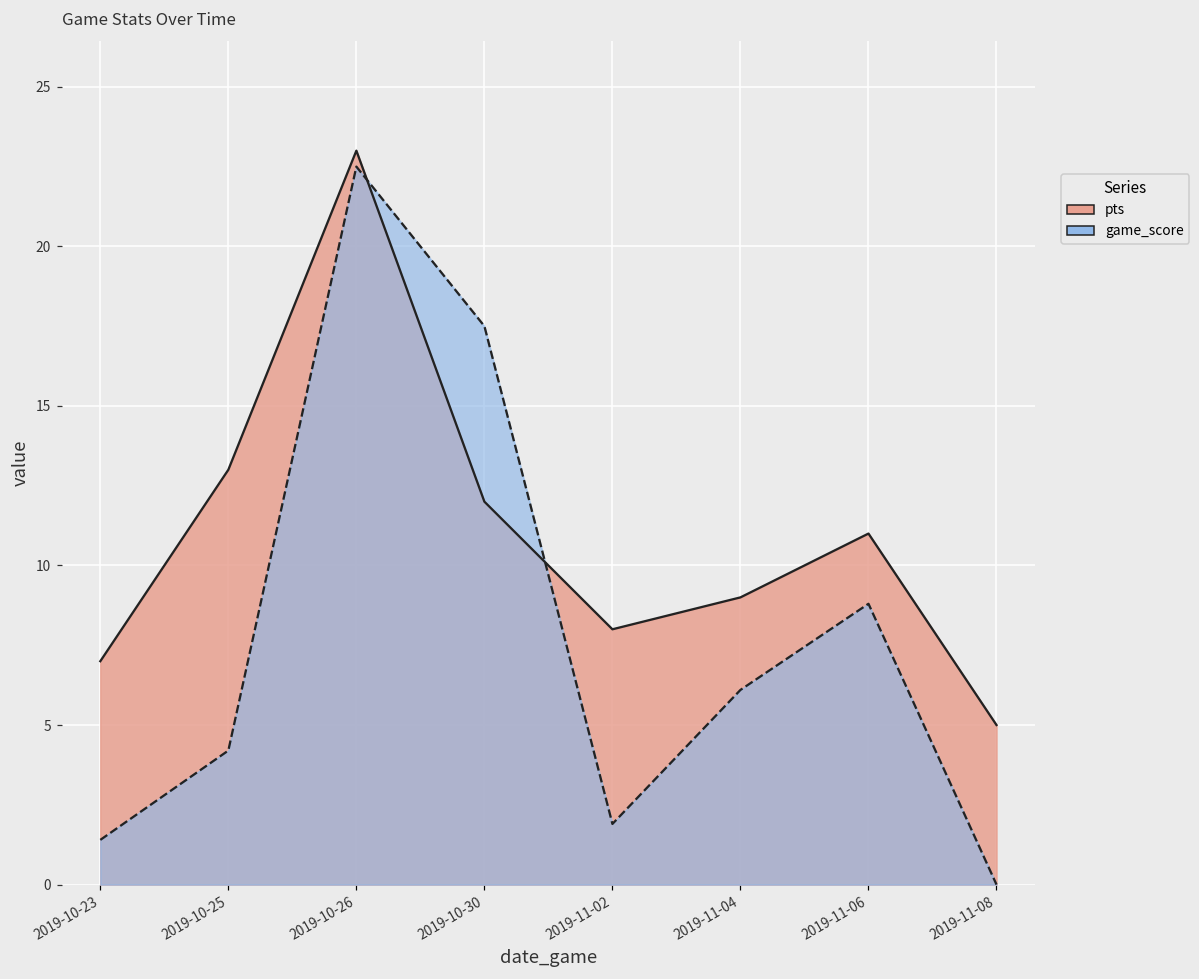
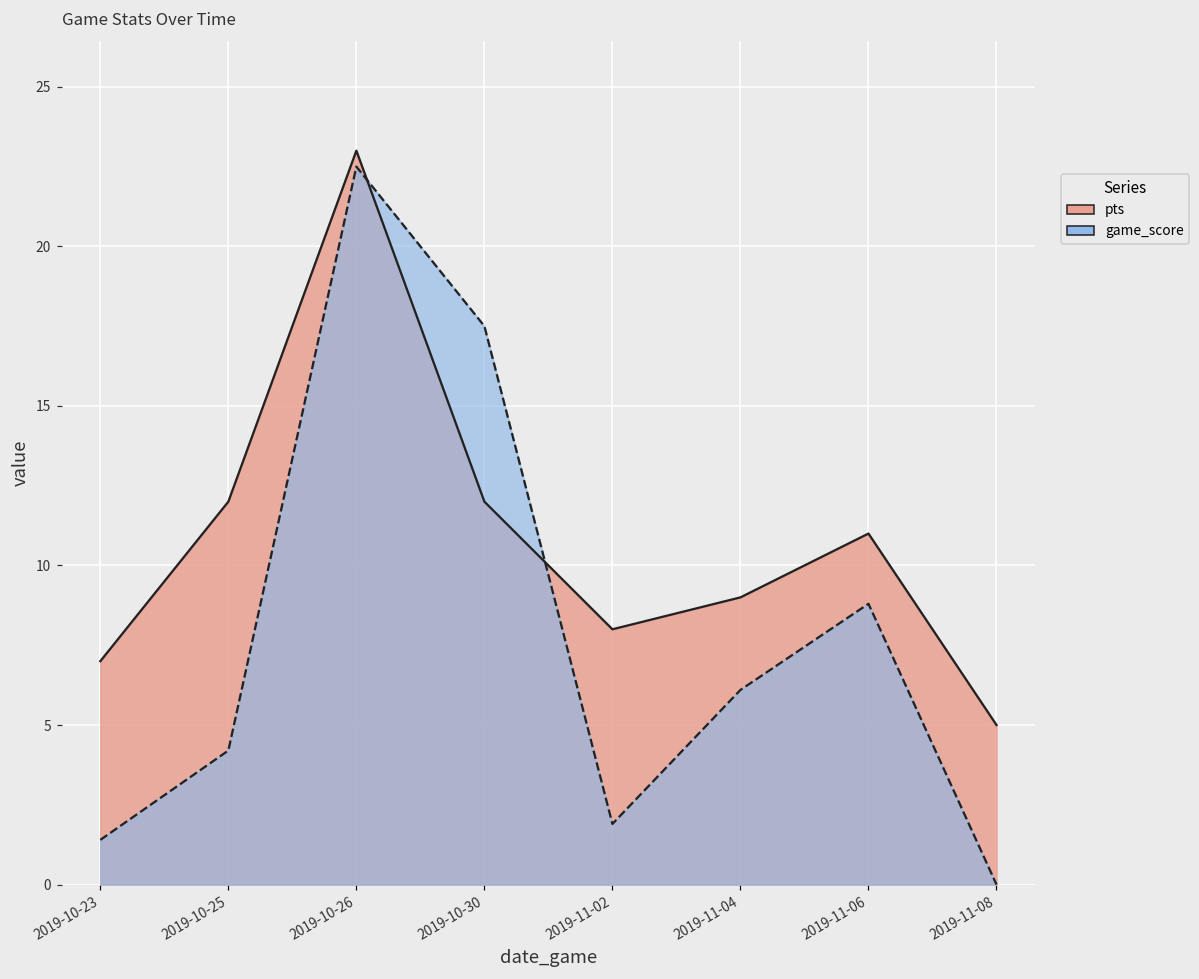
  {
    "pts": {
      "2019-10-23": 7,
-     "2019-10-25": 13,
+     "2019-10-25": 12,
      "2019-10-26": 23,
      "2019-10-30": 12,
      "2019-11-02": 8,
      "2019-11-04": 9,
      "2019-11-06": 11,
      "2019-11-08": 5
    },
    "game_score": {
      "2019-10-23": 1.4,
      "2019-10-25": 4.2,
      "2019-10-26": 22.5,
      "2019-10-30": 17.5,
      "2019-11-02": 1.9,
      "2019-11-04": 6.1,
      "2019-11-06": 8.8,
      "2019-11-08": 0
    }
  }
